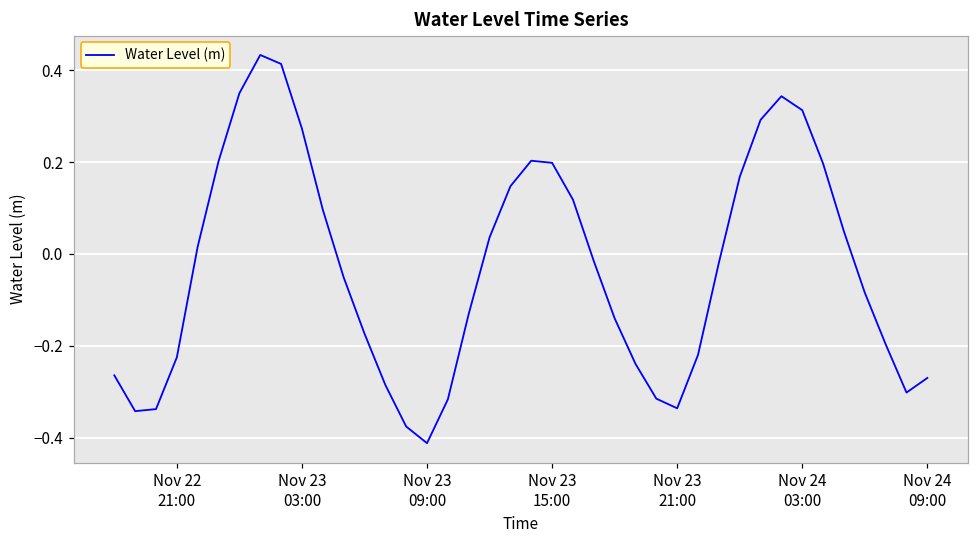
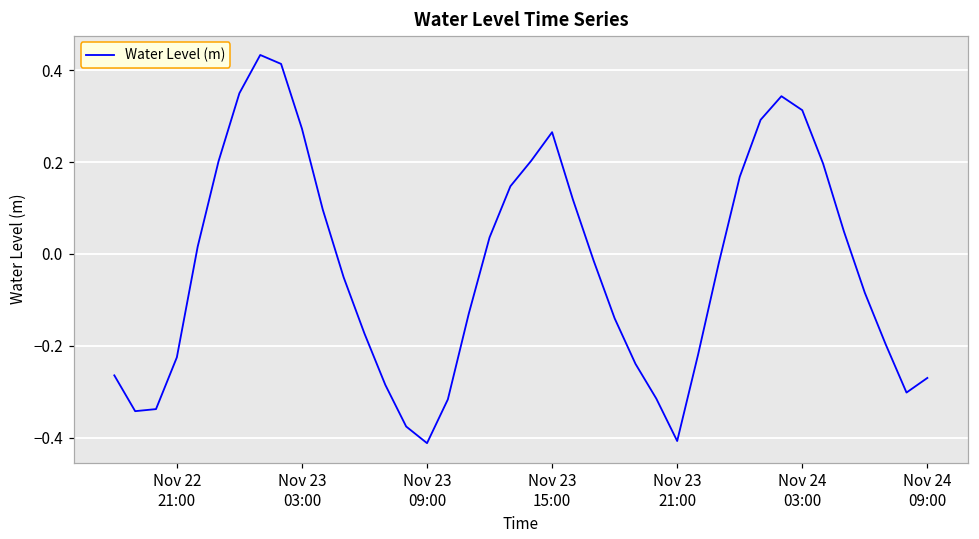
  {
    "Nov 22 21:00": -0.23,
    "Nov 23 03:00": 0.27,
    "Nov 23 09:00": -0.41,
-   "Nov 23 15:00": 0.20,
-   "Nov 23 21:00": -0.34,
+   "Nov 23 15:00": 0.27,
+   "Nov 23 21:00": -0.41,
    "Nov 24 03:00": 0.31,
    "Nov 24 09:00": -0.27
  }
